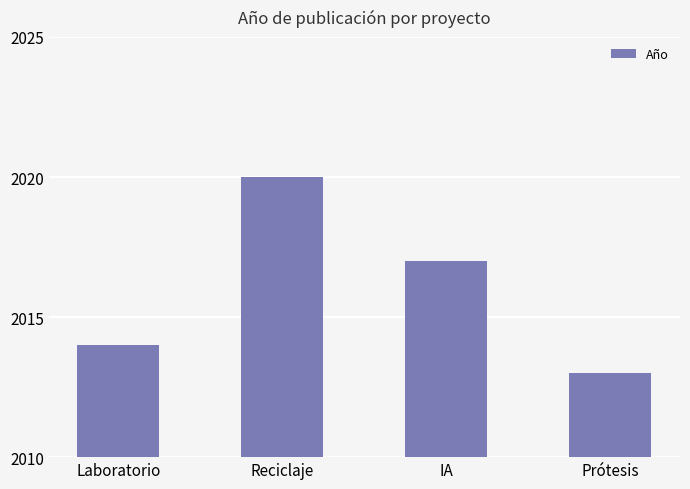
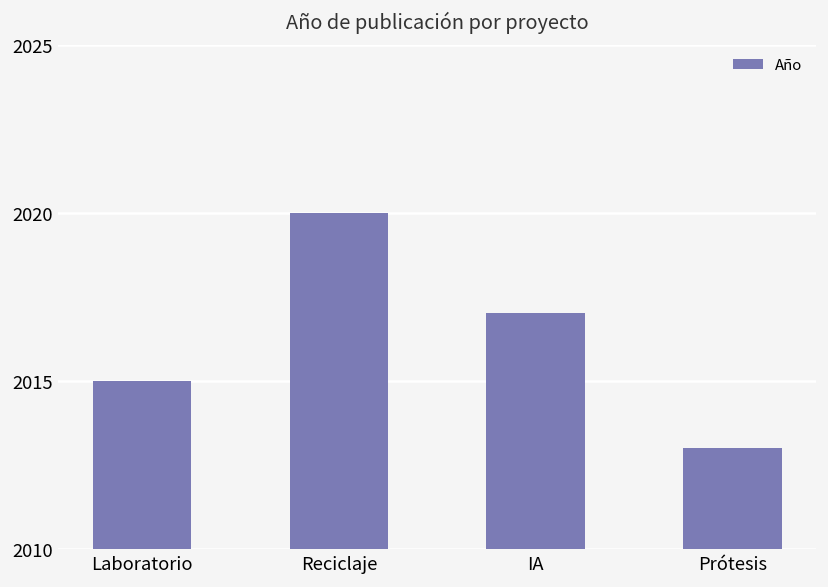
  {
-   "Laboratorio": 2014,
+   "Laboratorio": 2015,
    "Reciclaje": 2020,
    "IA": 2017,
    "Prótesis": 2013
  }
